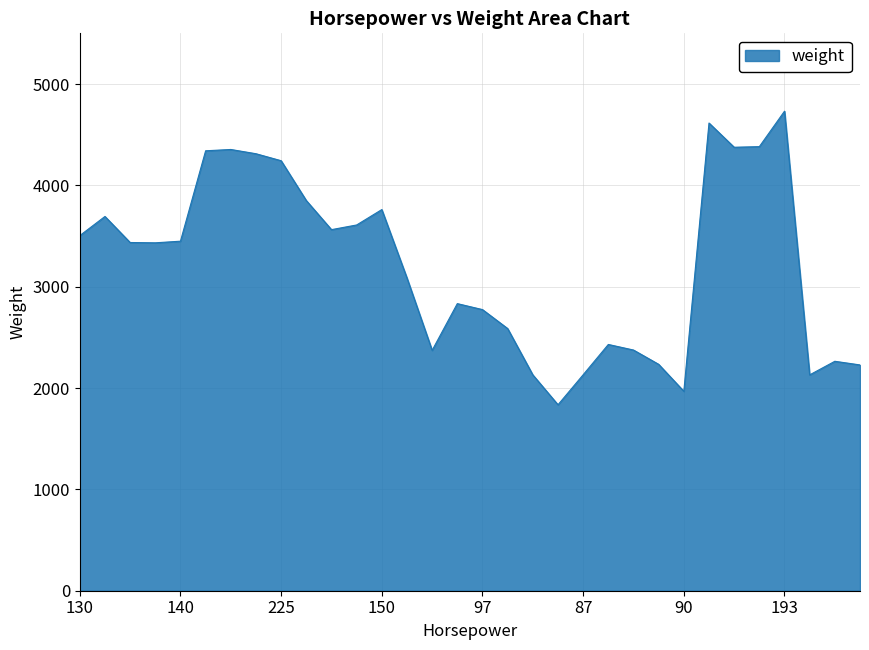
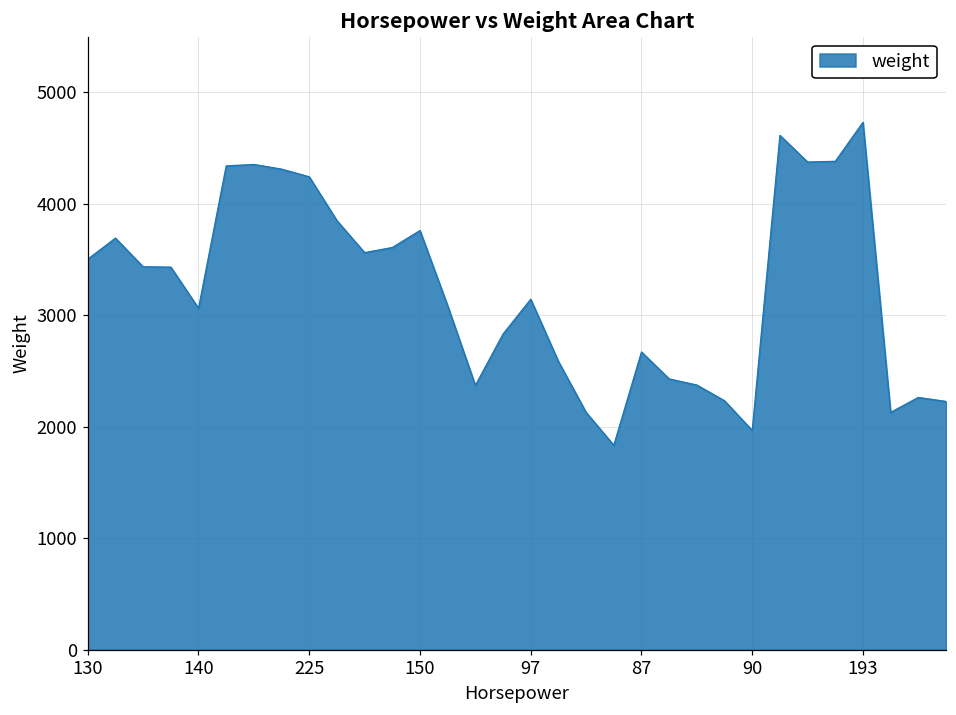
  {
    "130": 3500,
-   "140": 3450,
+   "140": 3060,
    "225": 4240,
    "150": 3760,
-   "97": 2770,
-   "87": 2130,
+   "97": 3150,
+   "87": 2670,
    "90": 1970,
    "193": 4730
  }
